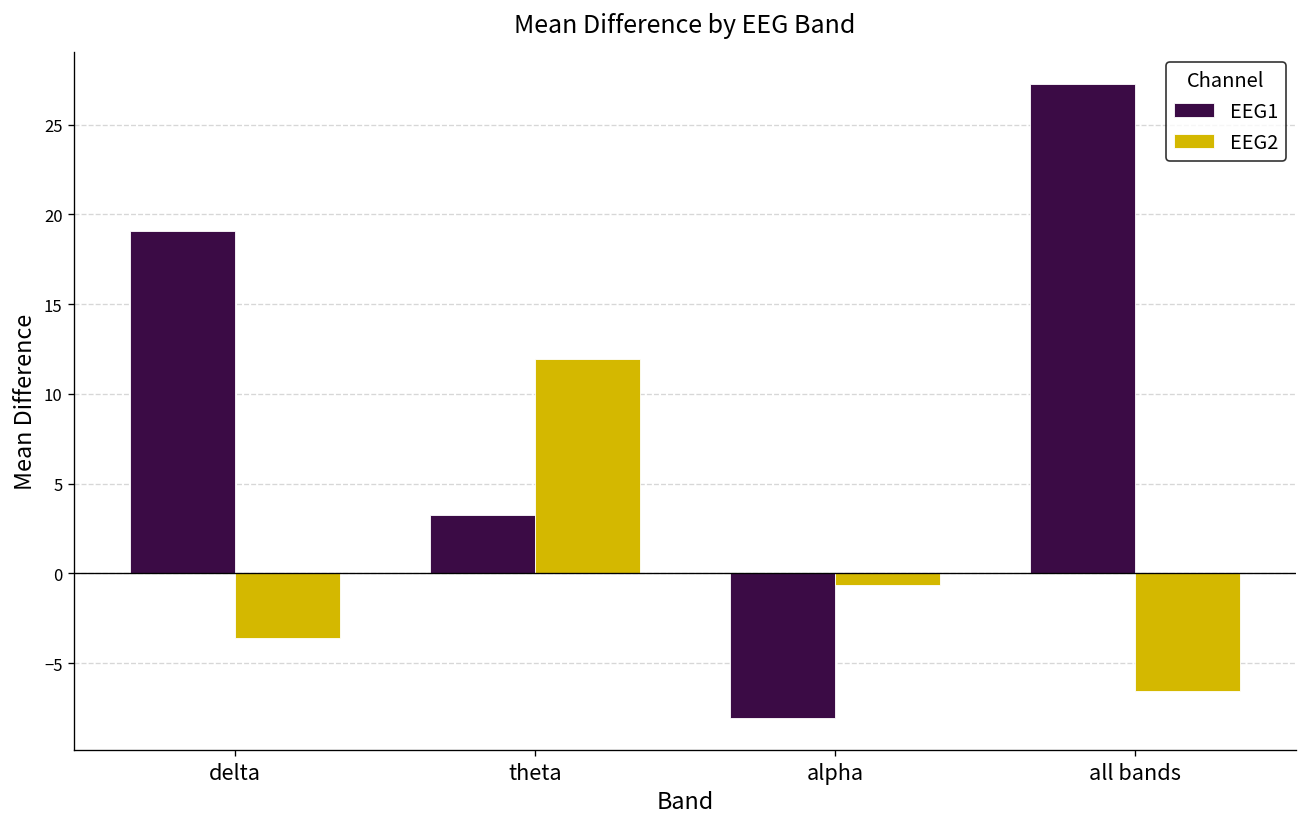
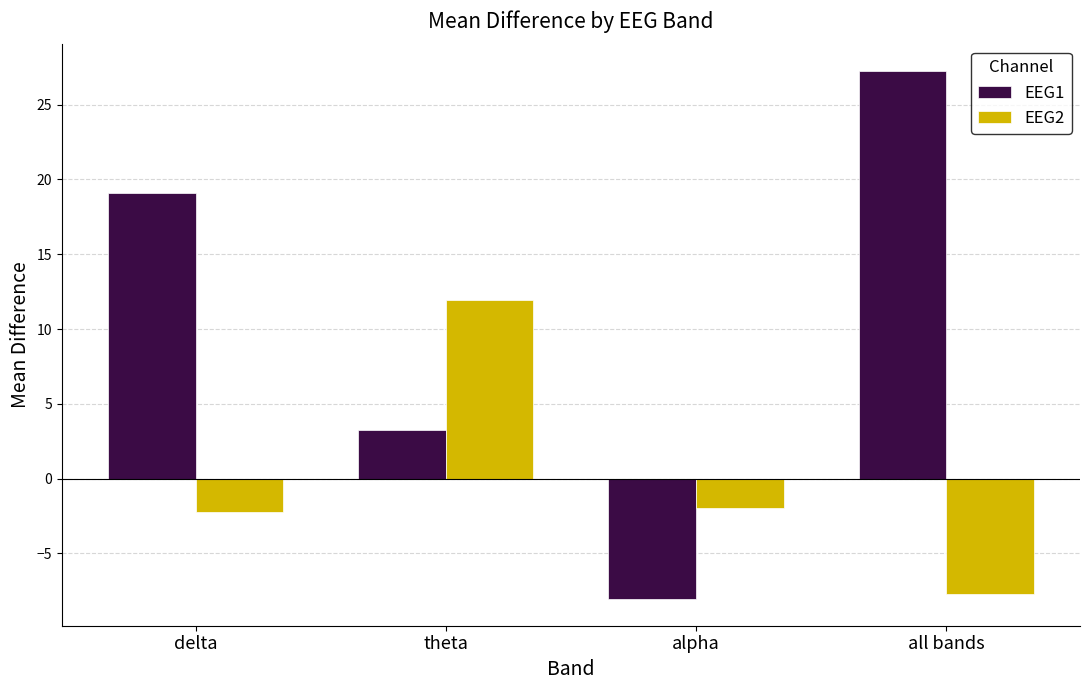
  {
    "EEG1": {
      "delta": 19.1,
      "theta": 3.3,
      "alpha": -8.1,
      "all bands": 27.3
    },
    "EEG2": {
-     "delta": -3.6,
+     "delta": -2.2,
      "theta": 11.9,
-     "alpha": -0.6,
-     "all bands": -6.6
+     "alpha": -2.0,
+     "all bands": -7.7
    }
  }
